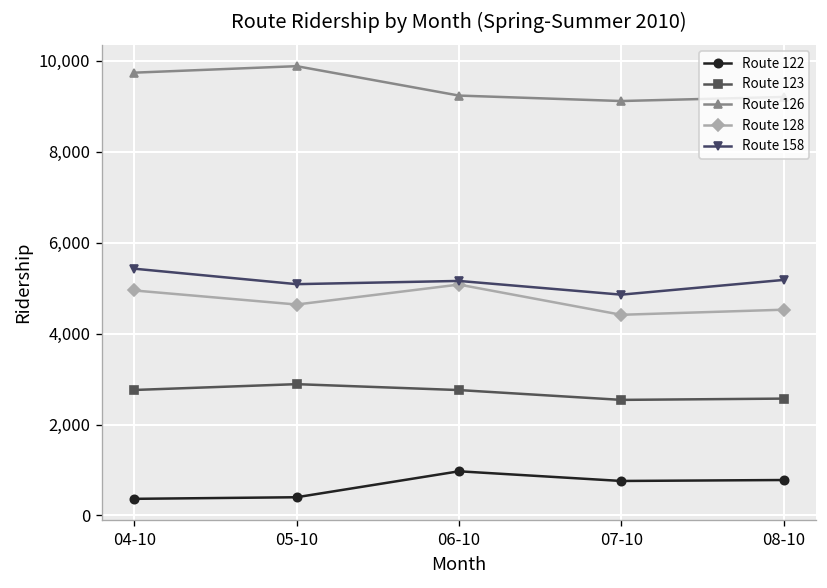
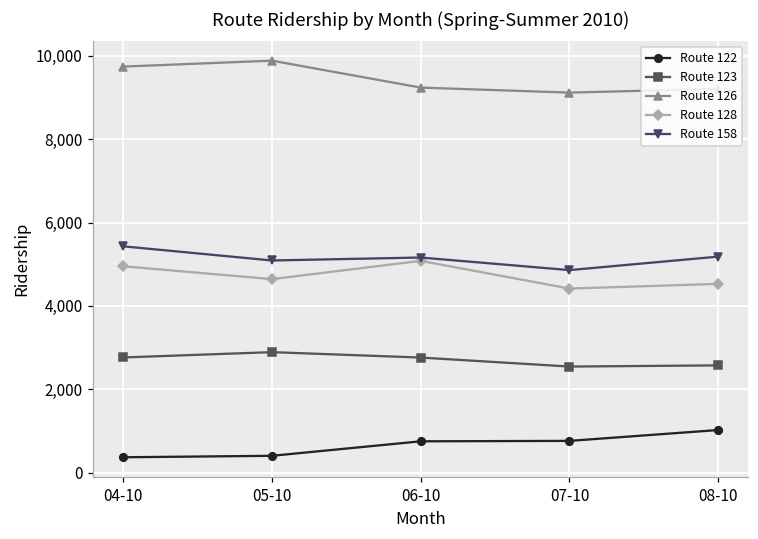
  {
    "Route 122": {
      "04-10": "400",
      "05-10": "400",
-     "06-10": "1,000",
+     "06-10": "700",
      "07-10": "800",
-     "08-10": "800"
+     "08-10": "1,000"
    }
  }
